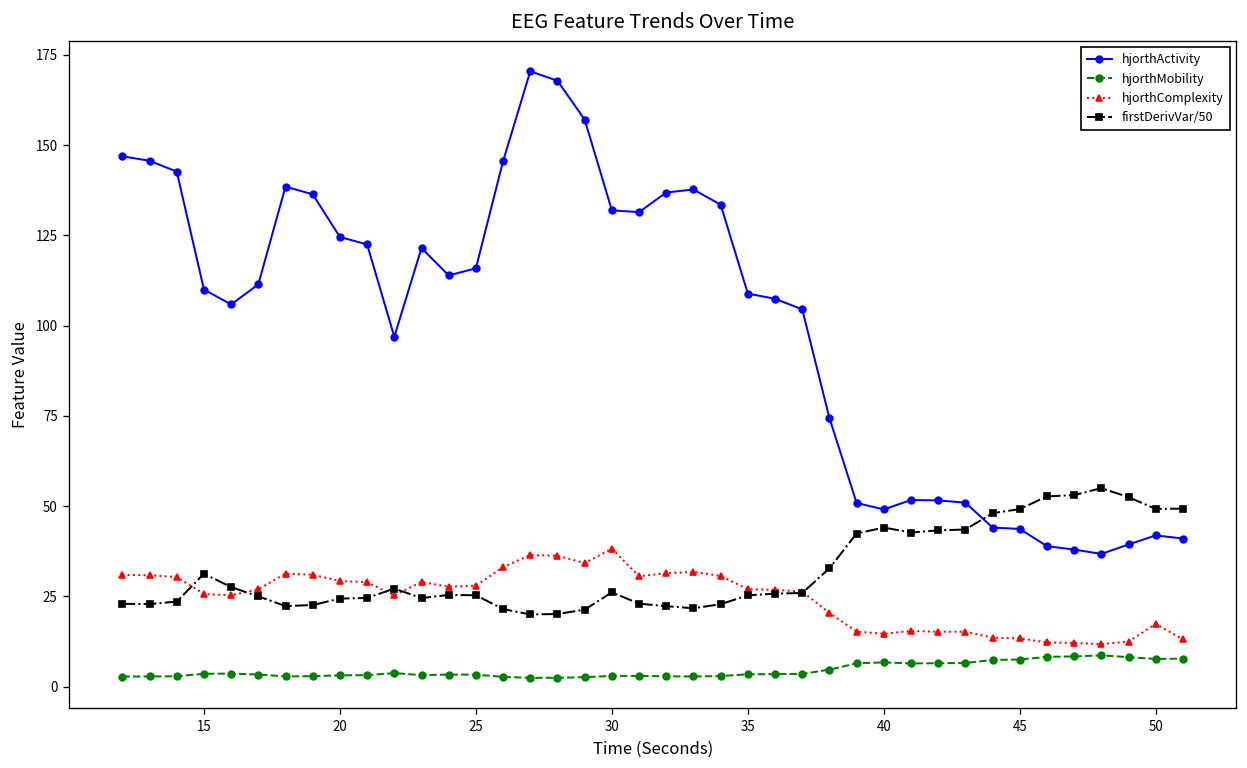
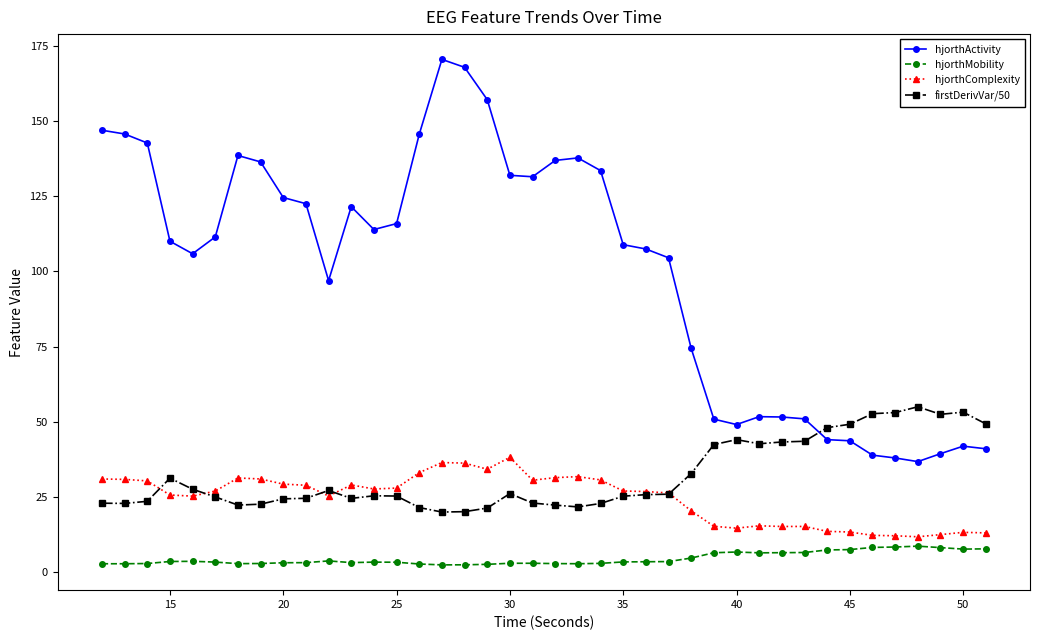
  {
    "hjorthActivity": {
      "15": 110,
      "20": 125,
      "25": 116,
      "30": 132,
      "35": 109,
      "40": 49,
      "45": 44,
      "50": 42
    },
    "hjorthMobility": {
      "15": 4,
      "20": 3,
      "25": 3,
      "30": 3,
      "35": 3,
      "40": 7,
      "45": 8,
      "50": 8
    },
    "hjorthComplexity": {
      "15": 26,
      "20": 29,
      "25": 28,
      "30": 38,
      "35": 27,
      "40": 15,
      "45": 13,
-     "50": 17
+     "50": 13
    },
    "firstDerivVar/50": {
      "15": 31,
      "20": 24,
      "25": 25,
      "30": 26,
      "35": 25,
      "40": 44,
      "45": 49,
-     "50": 49
+     "50": 53
    }
  }
